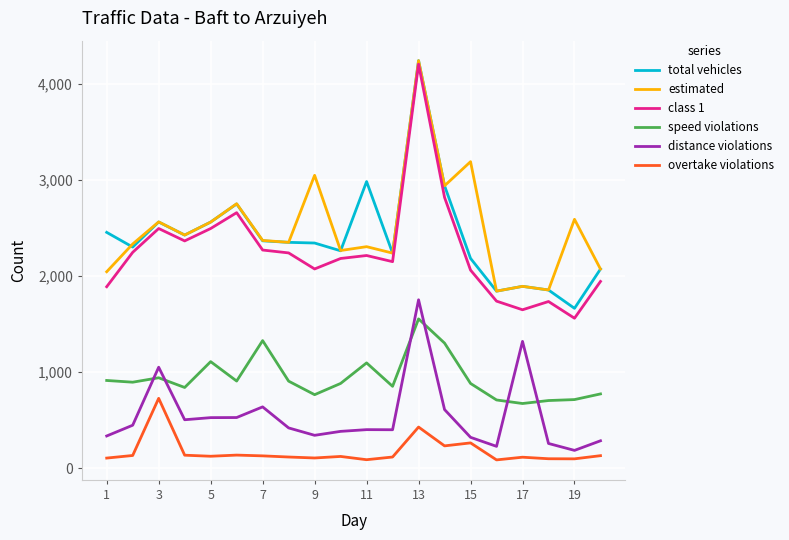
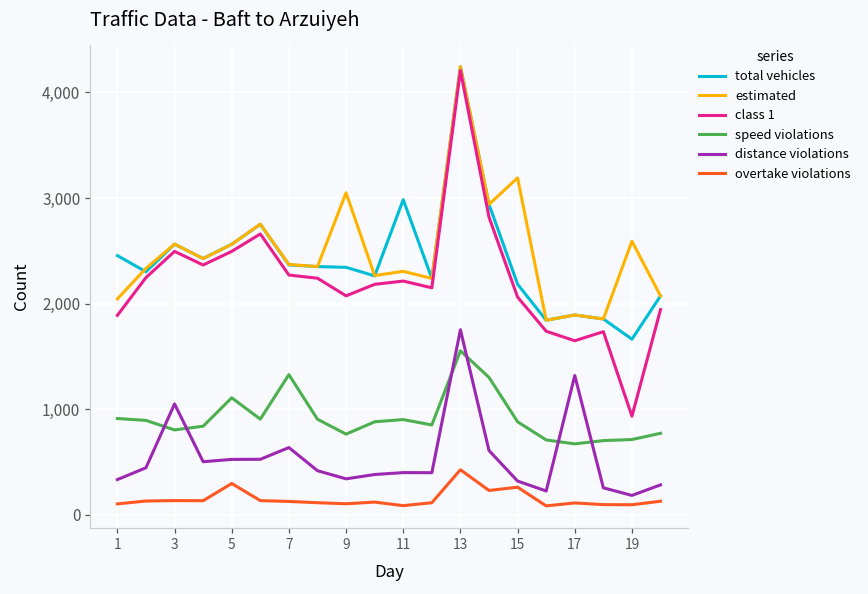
  {
    "total vehicles": {
      "1": "2,500",
      "9": "2,300",
      "11": "3,000",
      "15": "2,200",
      "19": "1,700"
    },
    "estimated": {
      "1": "2,000",
      "9": "3,000",
      "11": "2,300",
      "15": "3,200",
      "19": "2,600"
    },
    "class 1": {
      "1": "1,900",
      "3": "2,500",
      "5": "2,500",
      "7": "2,300",
      "9": "2,100",
      "11": "2,200",
      "13": "4,200",
      "15": "2,100",
      "17": "1,600",
-     "19": "1,600"
+     "19": "900"
    },
    "speed violations": {
      "1": "900",
-     "3": "900",
+     "3": "800",
      "5": "1,100",
      "7": "1,300",
      "9": "800",
-     "11": "1,100",
+     "11": "900",
      "13": "1,600",
      "15": "900",
      "17": "700",
      "19": "700"
    },
    "distance violations": {
      "1": "300",
      "3": "1,100",
      "5": "500",
      "7": "600",
      "9": "300",
      "11": "400",
      "13": "1,800",
      "15": "300",
      "17": "1,300",
      "19": "200"
    },
    "overtake violations": {
      "1": "100",
-     "3": "700",
-     "5": "100",
+     "3": "100",
+     "5": "300",
      "7": "100",
      "9": "100",
      "11": "100",
      "13": "400",
      "15": "300",
      "17": "100",
      "19": "100"
    }
  }
